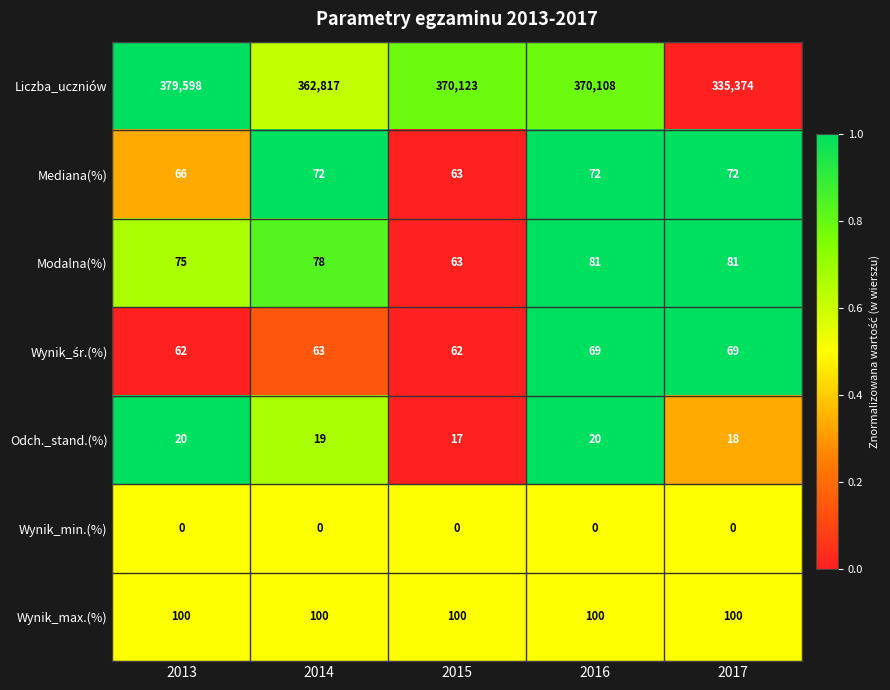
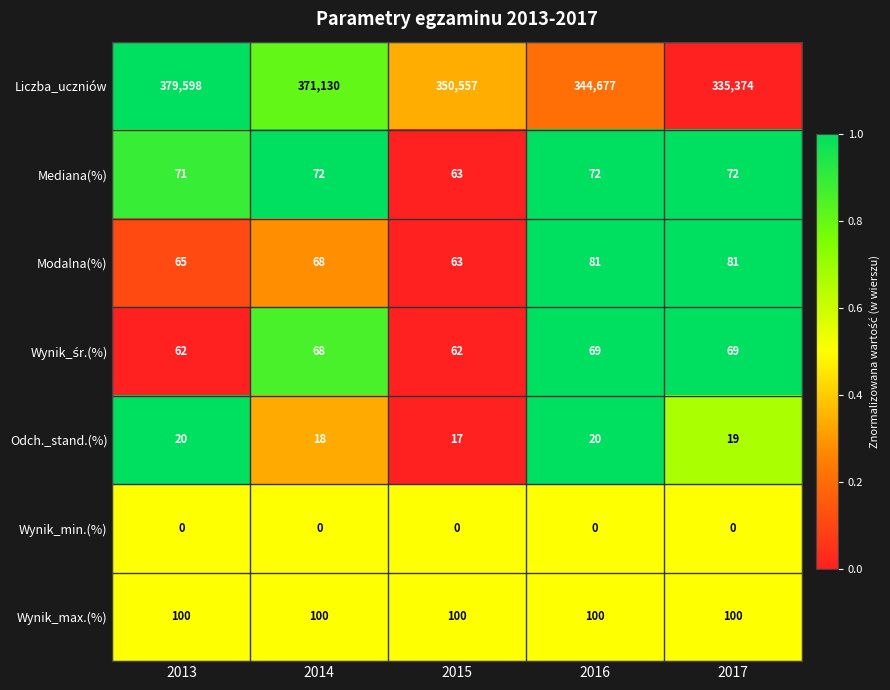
  {
    "Liczba_uczniów": {
      "2013": "379,598",
-     "2014": "362,817",
-     "2015": "370,123",
-     "2016": "370,108",
+     "2014": "371,130",
+     "2015": "350,557",
+     "2016": "344,677",
      "2017": "335,374"
    },
    "Mediana(%)": {
-     "2013": "66",
+     "2013": "71",
      "2014": "72",
      "2015": "63",
      "2016": "72",
      "2017": "72"
    },
    "Modalna(%)": {
-     "2013": "75",
-     "2014": "78",
+     "2013": "65",
+     "2014": "68",
      "2015": "63",
      "2016": "81",
      "2017": "81"
    },
    "Wynik_śr.(%)": {
      "2013": "62",
-     "2014": "63",
+     "2014": "68",
      "2015": "62",
      "2016": "69",
      "2017": "69"
    },
    "Odch._stand.(%)": {
      "2013": "20",
-     "2014": "19",
+     "2014": "18",
      "2015": "17",
      "2016": "20",
-     "2017": "18"
+     "2017": "19"
    },
    "Wynik_min.(%)": {
      "2013": "0",
      "2014": "0",
      "2015": "0",
      "2016": "0",
      "2017": "0"
    },
    "Wynik_max.(%)": {
      "2013": "100",
      "2014": "100",
      "2015": "100",
      "2016": "100",
      "2017": "100"
    }
  }
